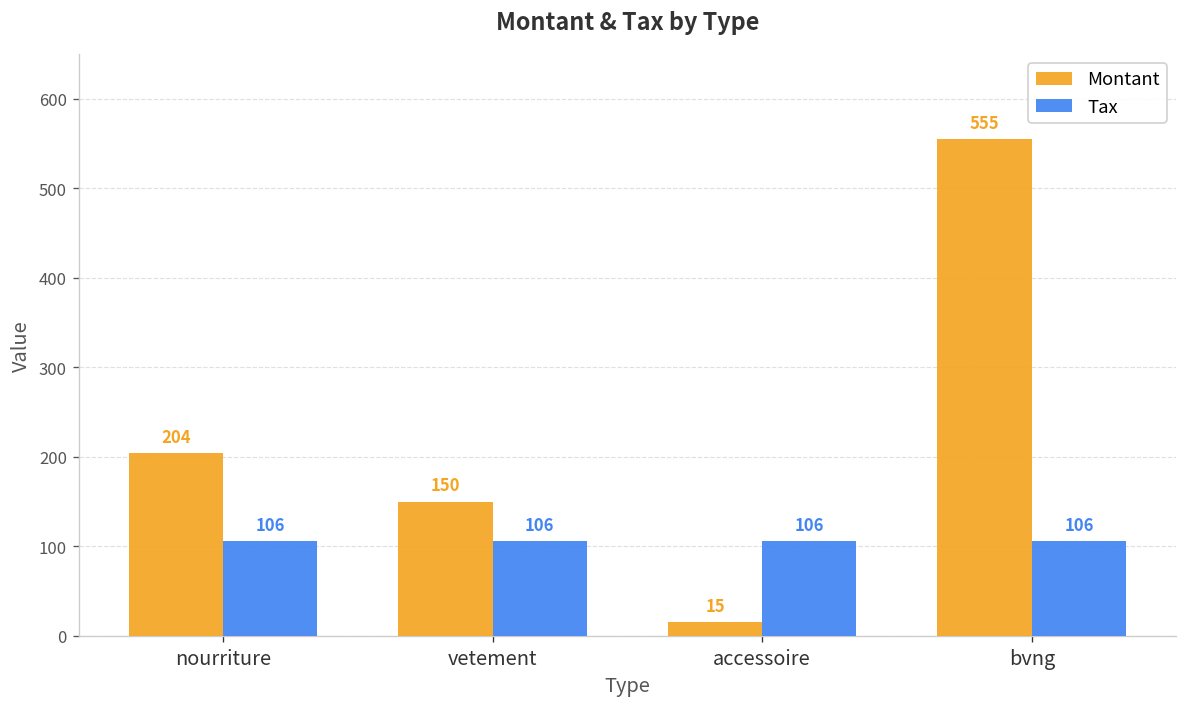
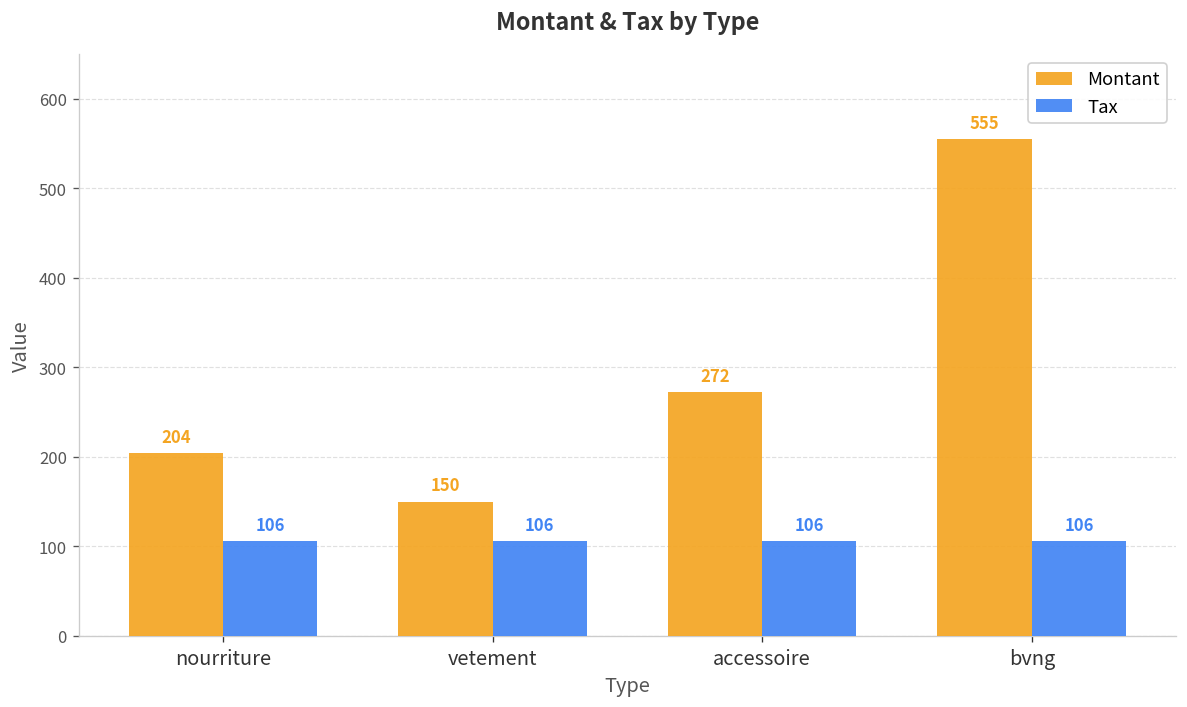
  {
    "Montant": {
      "nourriture": 204,
      "vetement": 150,
-     "accessoire": 15,
+     "accessoire": 272,
      "bvng": 555
    },
    "Tax": {
      "nourriture": 106,
      "vetement": 106,
      "accessoire": 106,
      "bvng": 106
    }
  }
